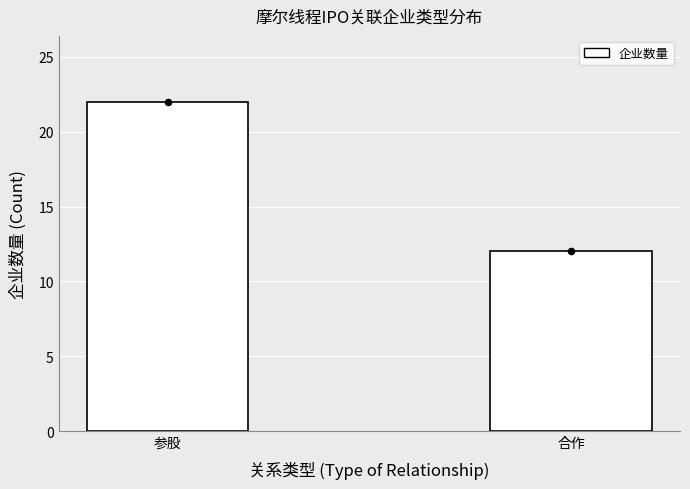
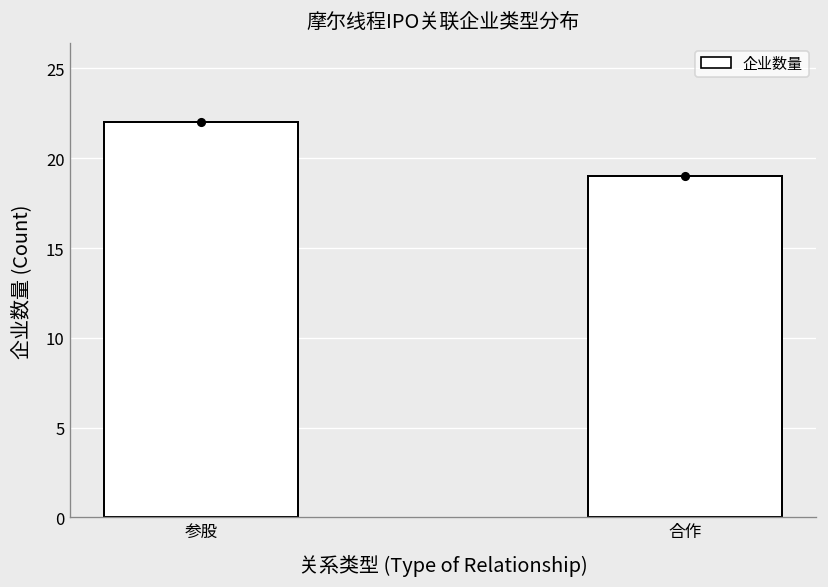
  {
    "企业数量": {
      "参股": 22,
-     "合作": 12
+     "合作": 19
    }
  }
